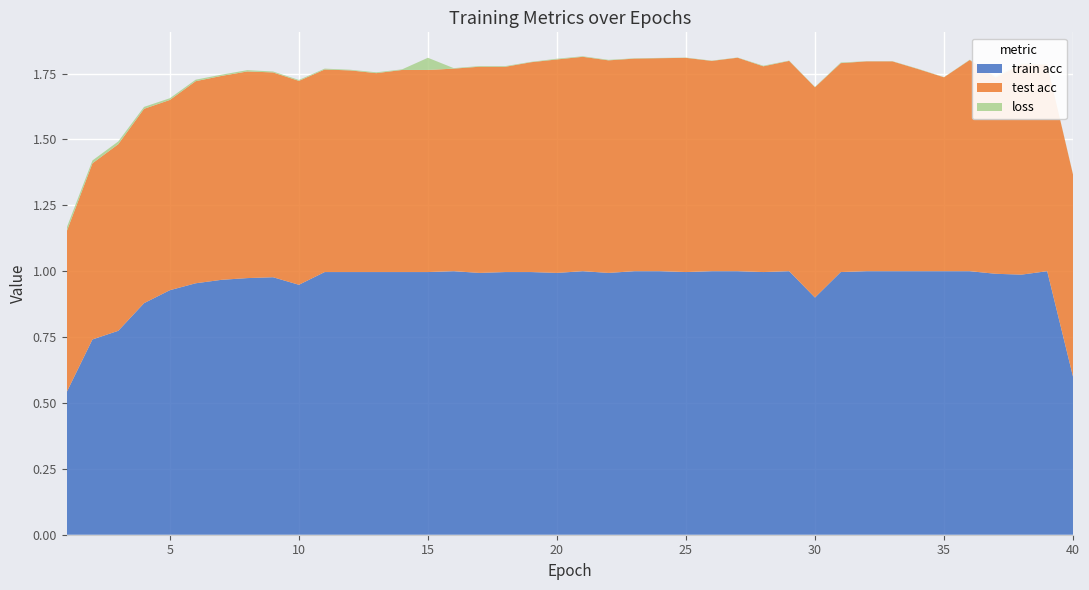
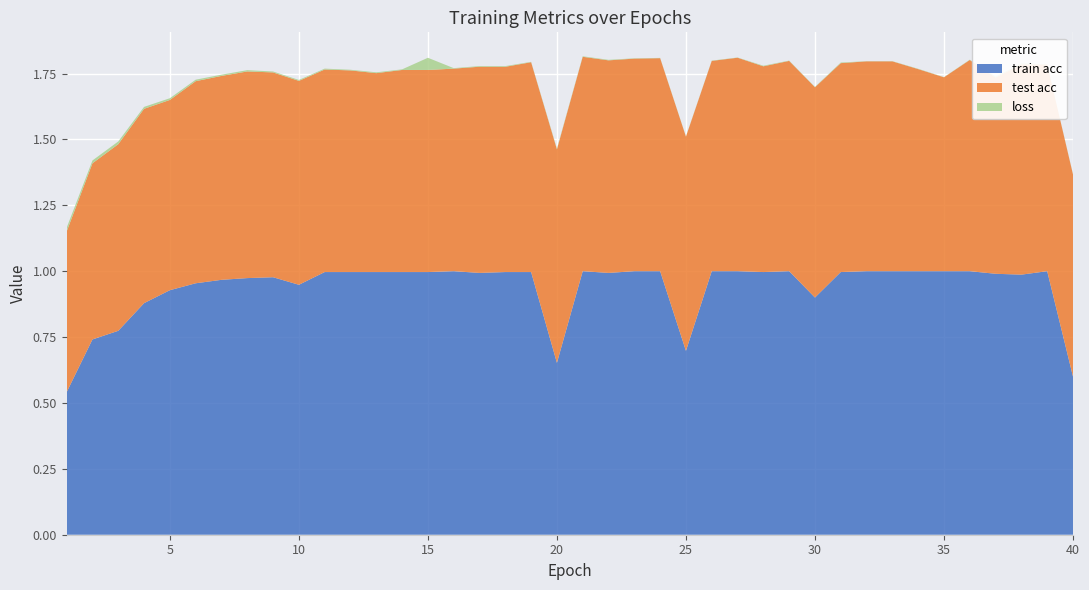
  {
    "train acc": {
      "5": 0.93,
      "10": 0.95,
      "15": 1.00,
-     "20": 0.99,
-     "25": 1.00,
+     "20": 0.65,
+     "25": 0.70,
      "30": 0.90,
      "35": 1.00,
      "40": 0.60
    },
    "test acc": {
      "15": 0.77
    },
    "loss": {
      "15": 0.05
    }
  }
